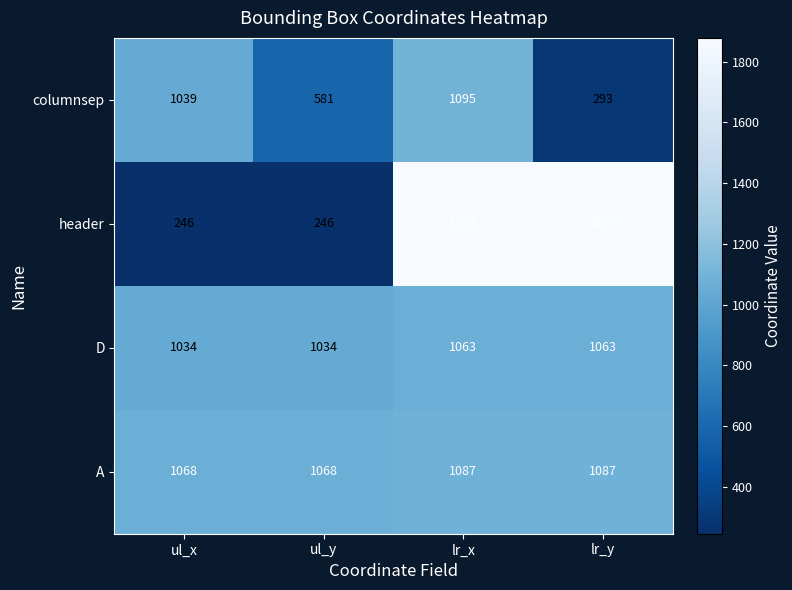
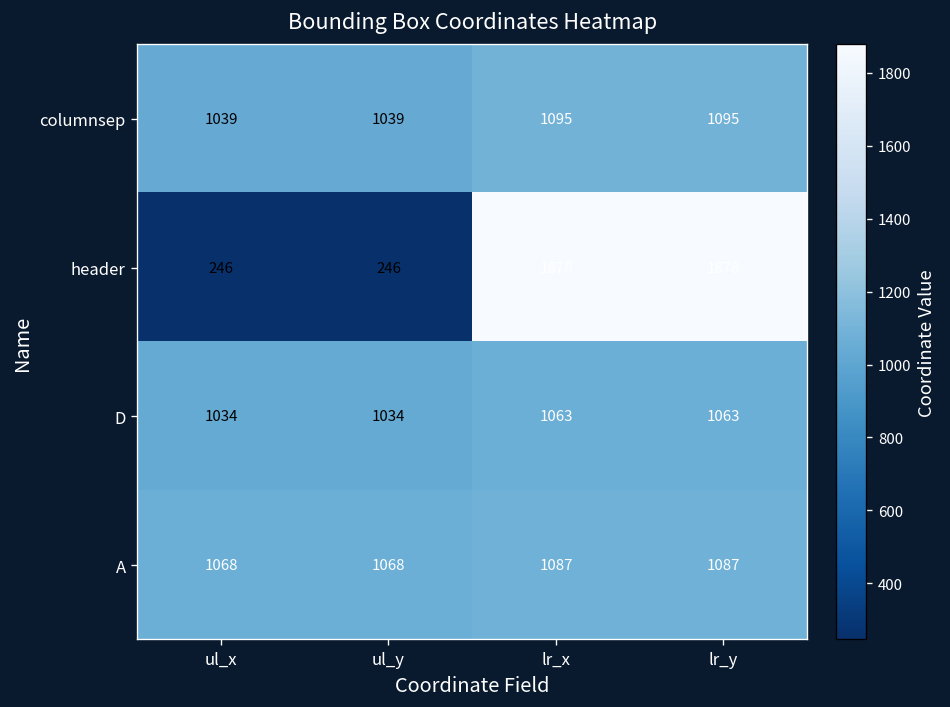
  {
    "columnsep": {
      "ul_x": 1039,
-     "ul_y": 581,
+     "ul_y": 1039,
      "lr_x": 1095,
-     "lr_y": 293
+     "lr_y": 1095
    },
    "header": {
      "ul_x": 246,
      "ul_y": 246
    },
    "D": {
      "ul_x": 1034,
      "ul_y": 1034,
      "lr_x": 1063,
      "lr_y": 1063
    },
    "A": {
      "ul_x": 1068,
      "ul_y": 1068,
      "lr_x": 1087,
      "lr_y": 1087
    }
  }
